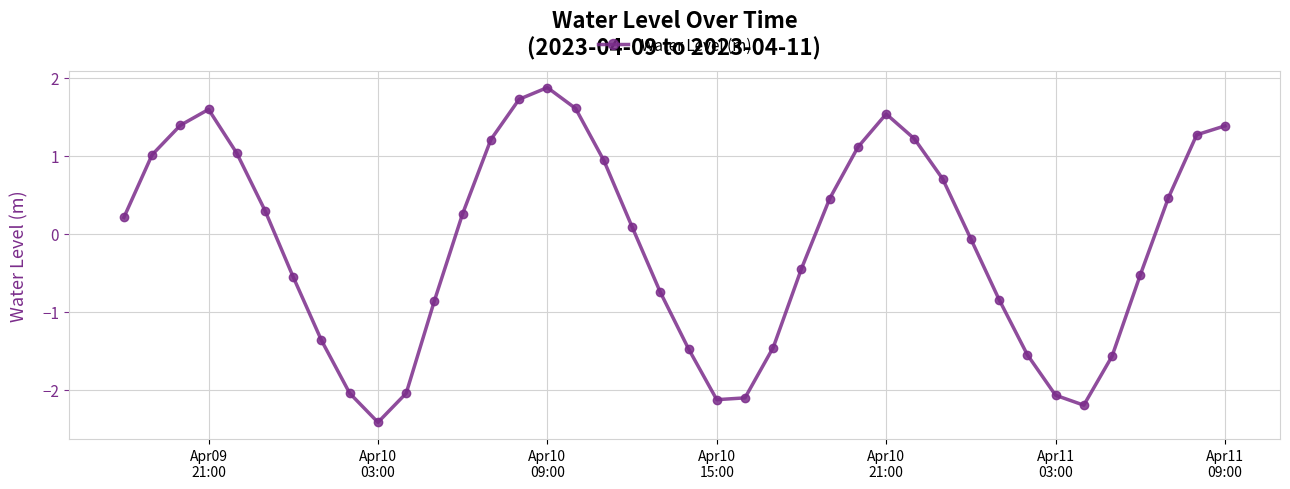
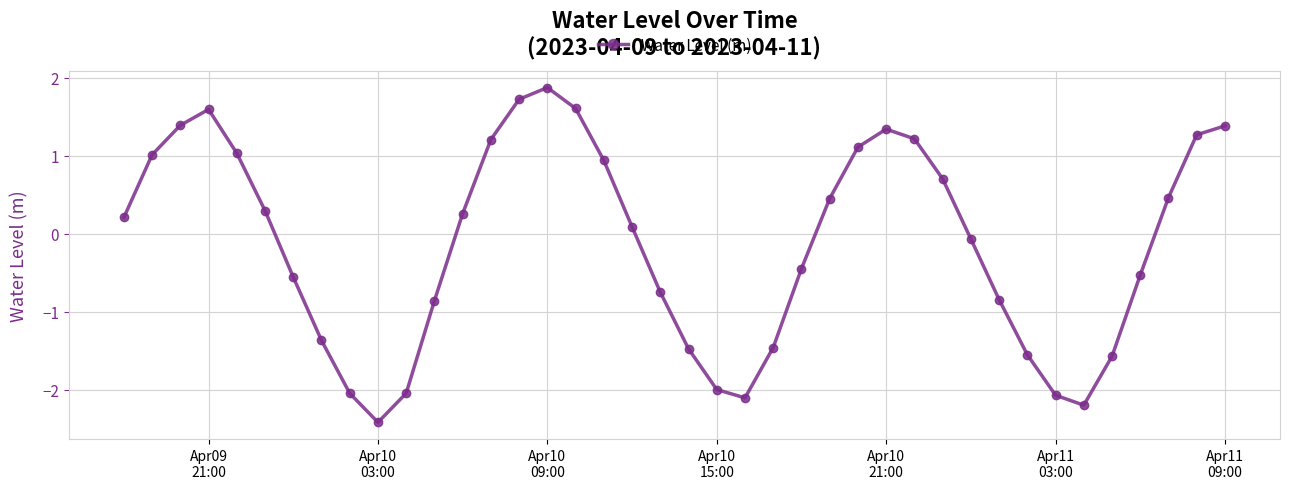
  {
    "Apr09 21:00": 1.6,
    "Apr10 03:00": -2.4,
    "Apr10 09:00": 1.9,
-   "Apr10 15:00": -2.1,
-   "Apr10 21:00": 1.5,
+   "Apr10 15:00": -2.0,
+   "Apr10 21:00": 1.3,
    "Apr11 03:00": -2.1,
    "Apr11 09:00": 1.4
  }
